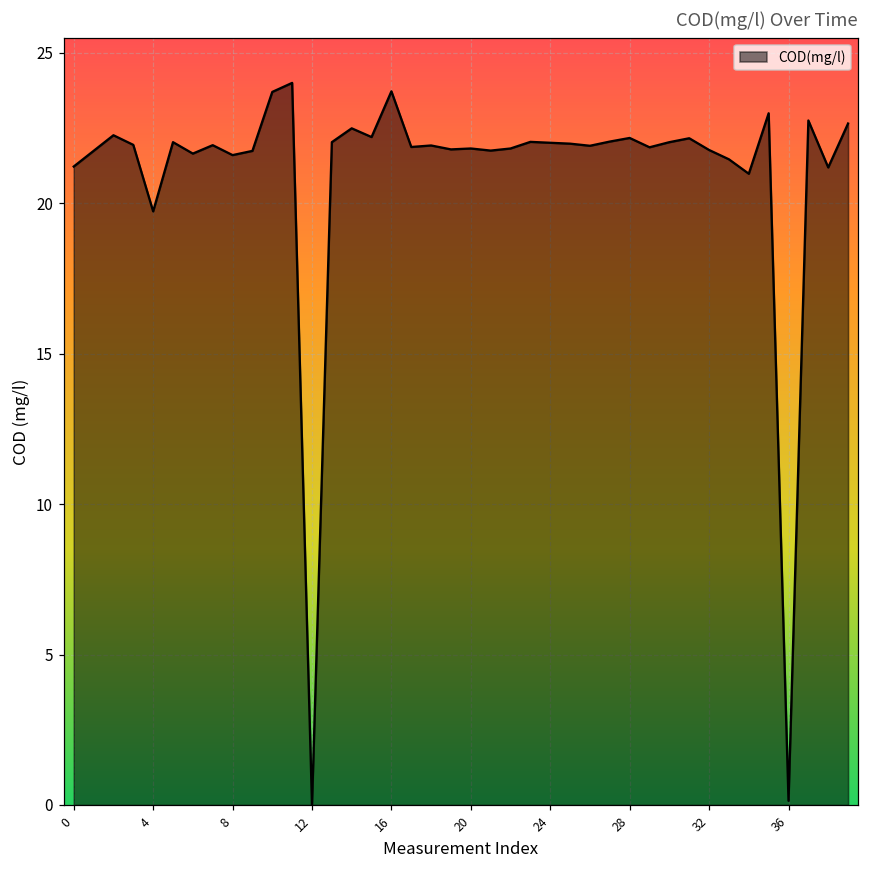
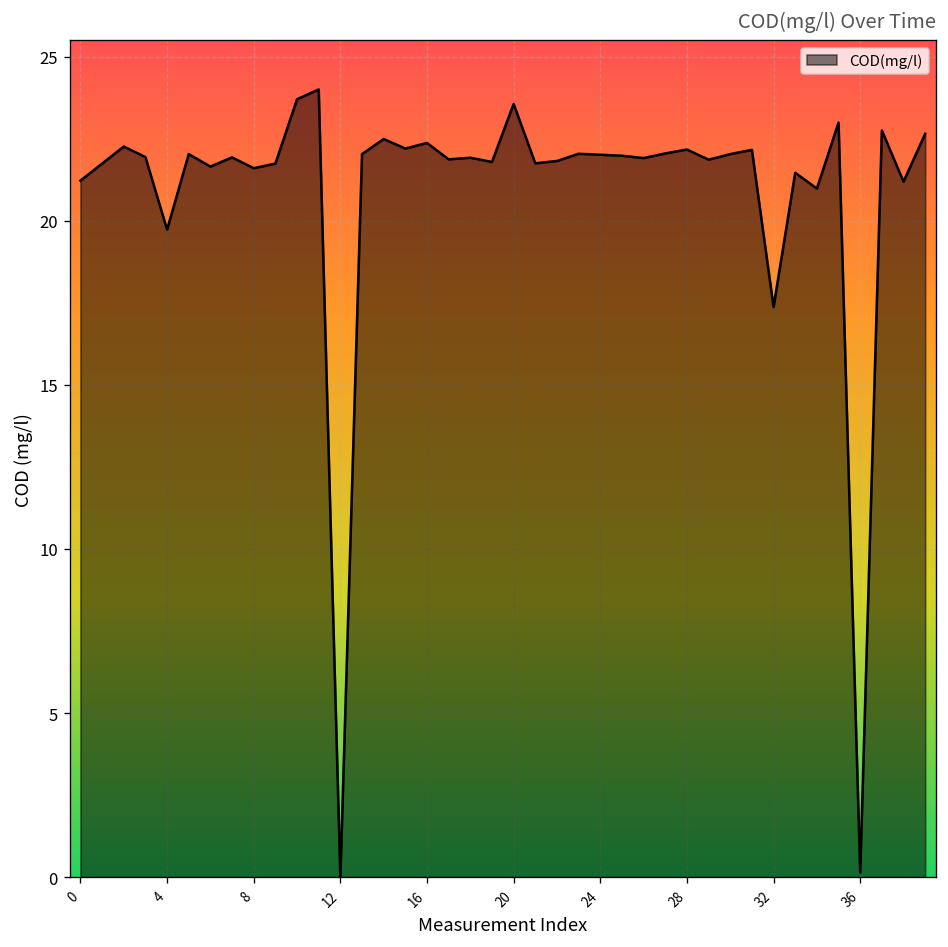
  {
    "0": 21.2,
    "4": 19.7,
    "8": 21.6,
    "12": 0.0,
-   "16": 23.7,
-   "20": 21.8,
+   "16": 22.4,
+   "20": 23.6,
    "24": 22.0,
    "28": 22.2,
-   "32": 21.8,
+   "32": 17.4,
    "36": 0.1
  }
